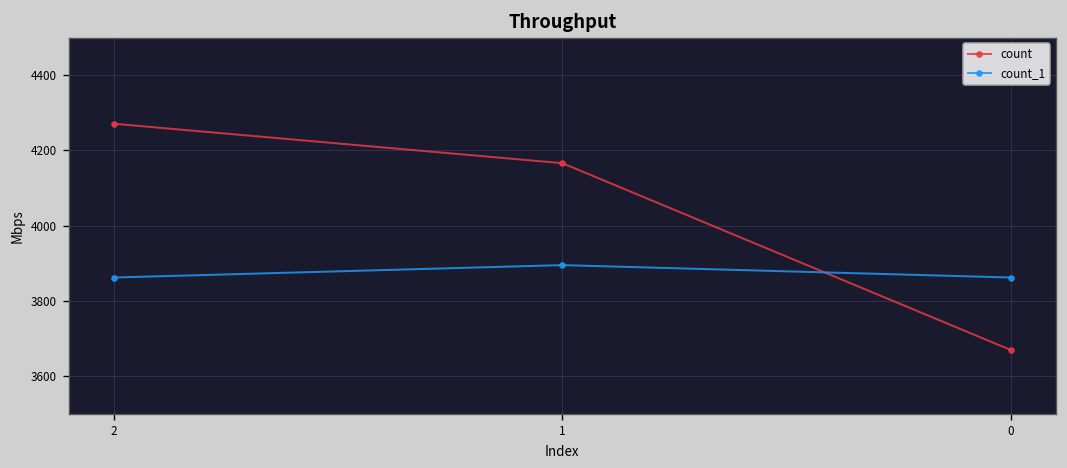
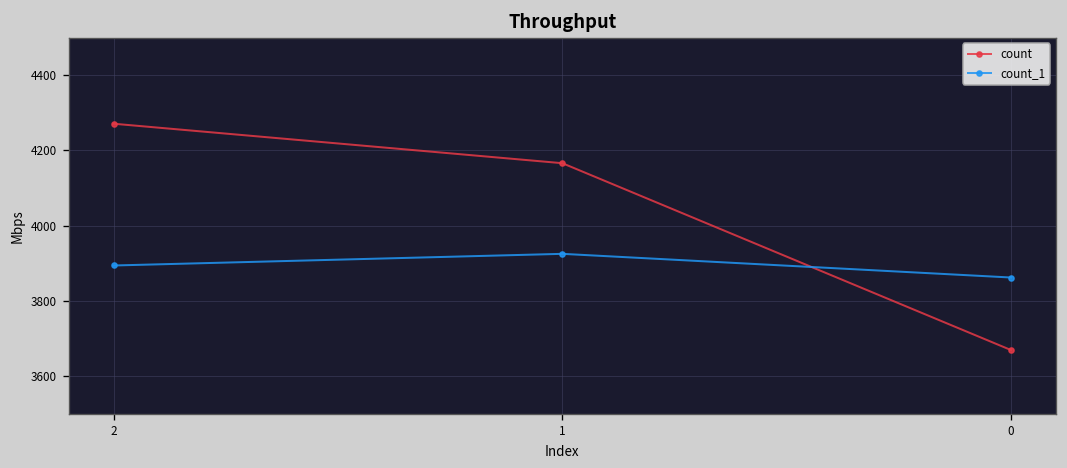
  {
    "count": {
      "2": 4270,
      "1": 4170,
      "0": 3670
    },
    "count_1": {
-     "2": 3860,
-     "1": 3900,
+     "2": 3890,
+     "1": 3930,
      "0": 3860
    }
  }
